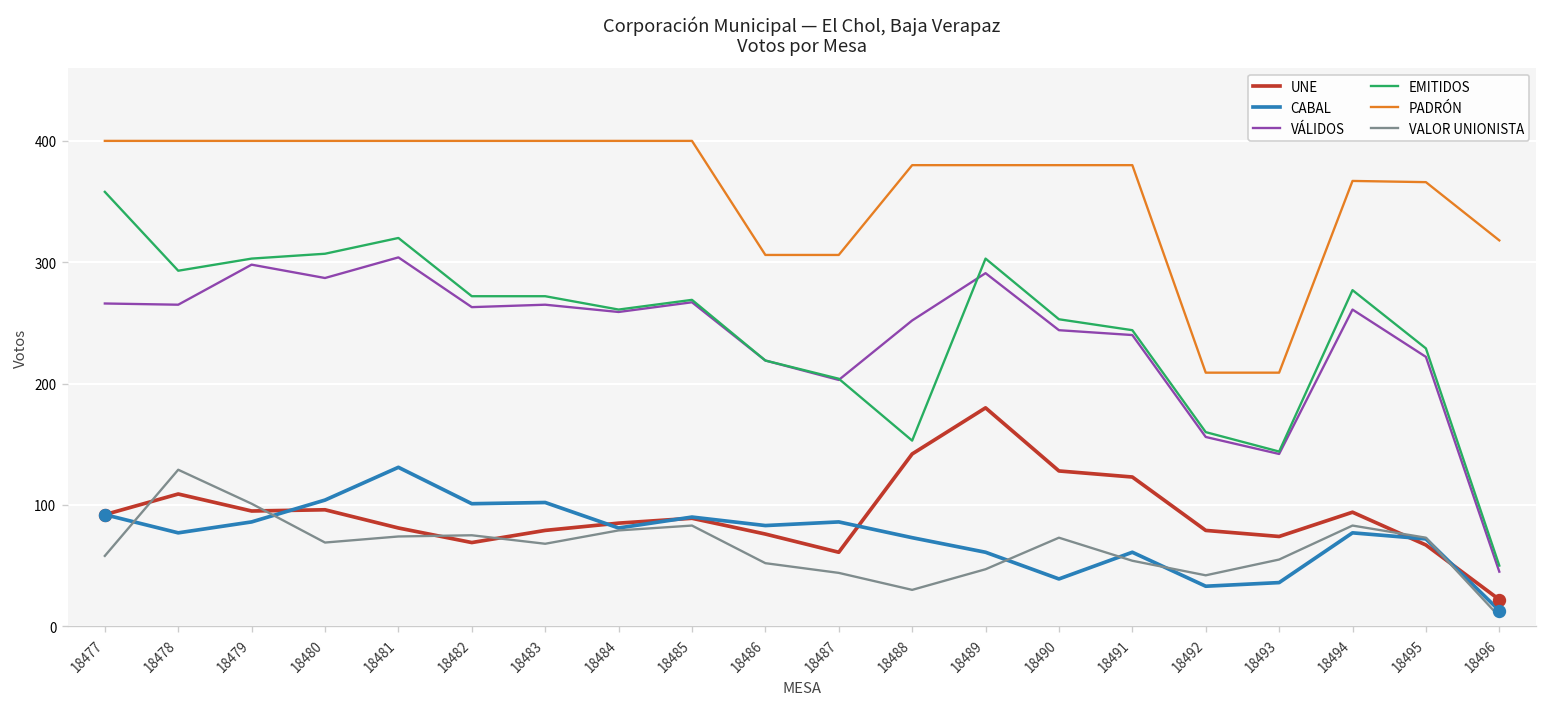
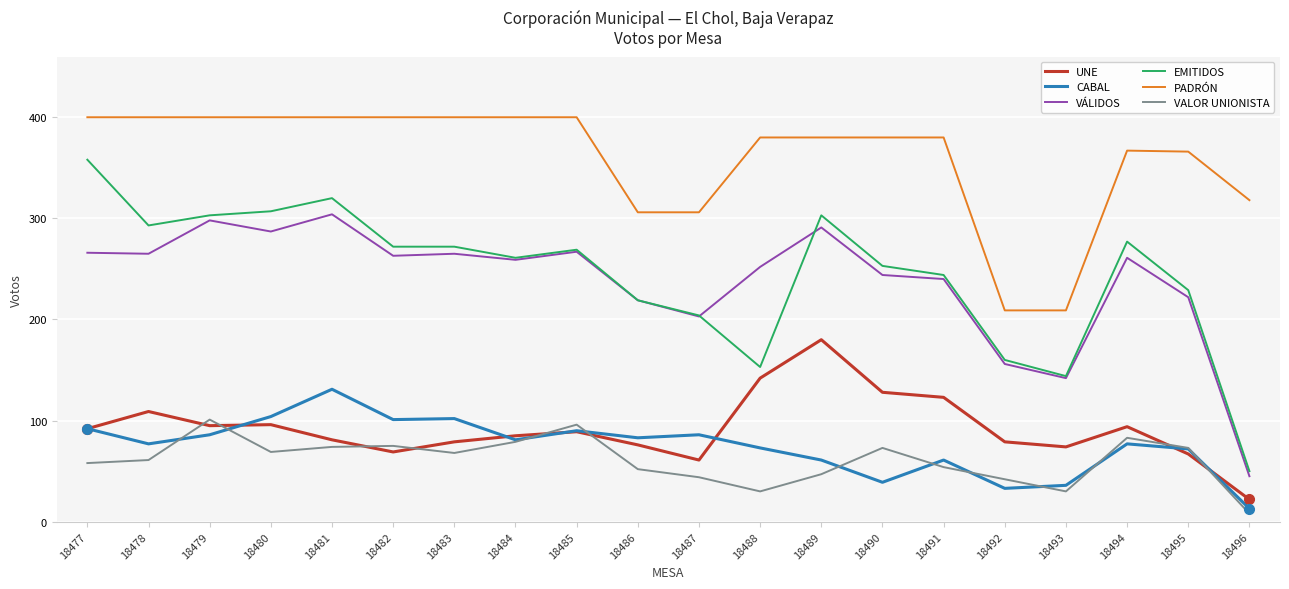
  {
    "VÁLIDOS": {
      "18477": 266,
      "18478": 265,
      "18479": 298,
      "18480": 287,
      "18481": 304,
      "18482": 263,
      "18483": 265,
      "18488": 252,
      "18489": 291,
      "18490": 244,
      "18491": 240,
      "18492": 156,
      "18494": 261,
      "18495": 222,
      "18496": 45
    },
    "EMITIDOS": {
      "18477": 358,
      "18478": 293,
      "18479": 303,
      "18480": 307,
      "18481": 320,
      "18482": 272,
      "18483": 272,
      "18488": 153,
      "18489": 303,
      "18490": 253,
      "18491": 244,
      "18492": 160,
      "18494": 277,
      "18495": 229,
      "18496": 50
    },
    "PADRÓN": {
      "18477": 400,
      "18478": 400,
      "18479": 400,
      "18480": 400,
      "18481": 400,
      "18482": 400,
      "18483": 400,
      "18484": 400,
      "18485": 400,
      "18486": 306,
      "18487": 306,
      "18488": 380,
      "18489": 380,
      "18490": 380,
      "18491": 380,
      "18492": 209,
      "18493": 209,
      "18494": 367,
      "18495": 366,
      "18496": 318
    },
    "VALOR UNIONISTA": {
      "18477": 58,
-     "18478": 129,
+     "18478": 61,
      "18479": 101,
      "18480": 69,
      "18481": 74,
      "18482": 75,
      "18483": 68,
-     "18485": 83,
+     "18485": 96,
      "18486": 52,
      "18487": 44,
      "18488": 30,
      "18489": 47,
      "18490": 73,
      "18491": 54,
      "18492": 42,
-     "18493": 55,
+     "18493": 30,
      "18494": 83,
      "18496": 8
    }
  }
